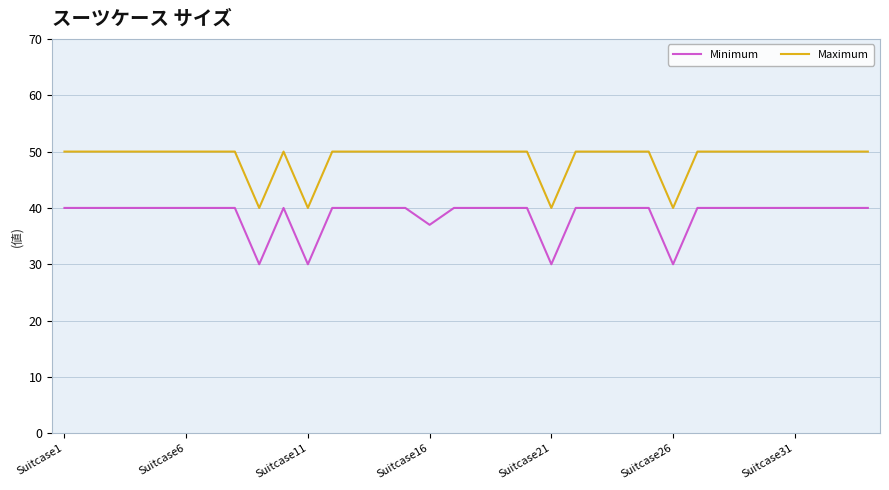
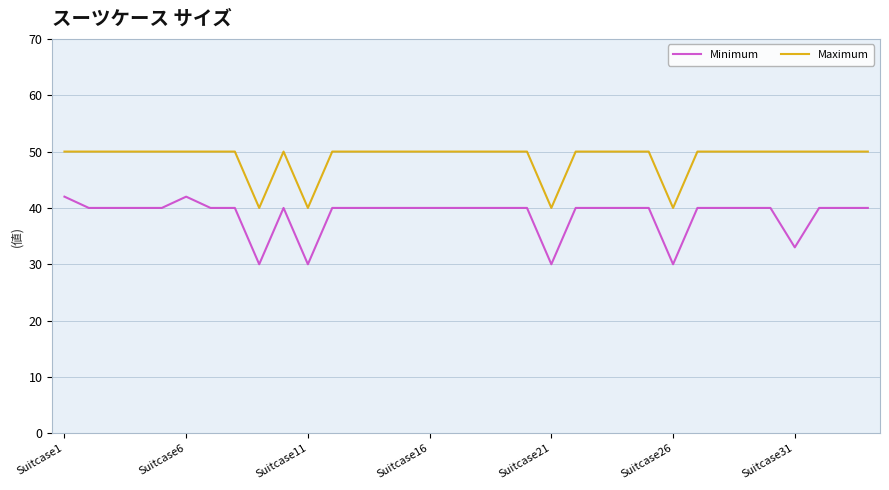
  {
    "Minimum": {
-     "Suitcase1": 40,
-     "Suitcase6": 40,
+     "Suitcase1": 42,
+     "Suitcase6": 42,
      "Suitcase11": 30,
-     "Suitcase16": 37,
+     "Suitcase16": 40,
      "Suitcase21": 30,
      "Suitcase26": 30,
-     "Suitcase31": 40
+     "Suitcase31": 33
    },
    "Maximum": {
      "Suitcase1": 50,
      "Suitcase6": 50,
      "Suitcase11": 40,
      "Suitcase16": 50,
      "Suitcase21": 40,
      "Suitcase26": 40,
      "Suitcase31": 50
    }
  }
